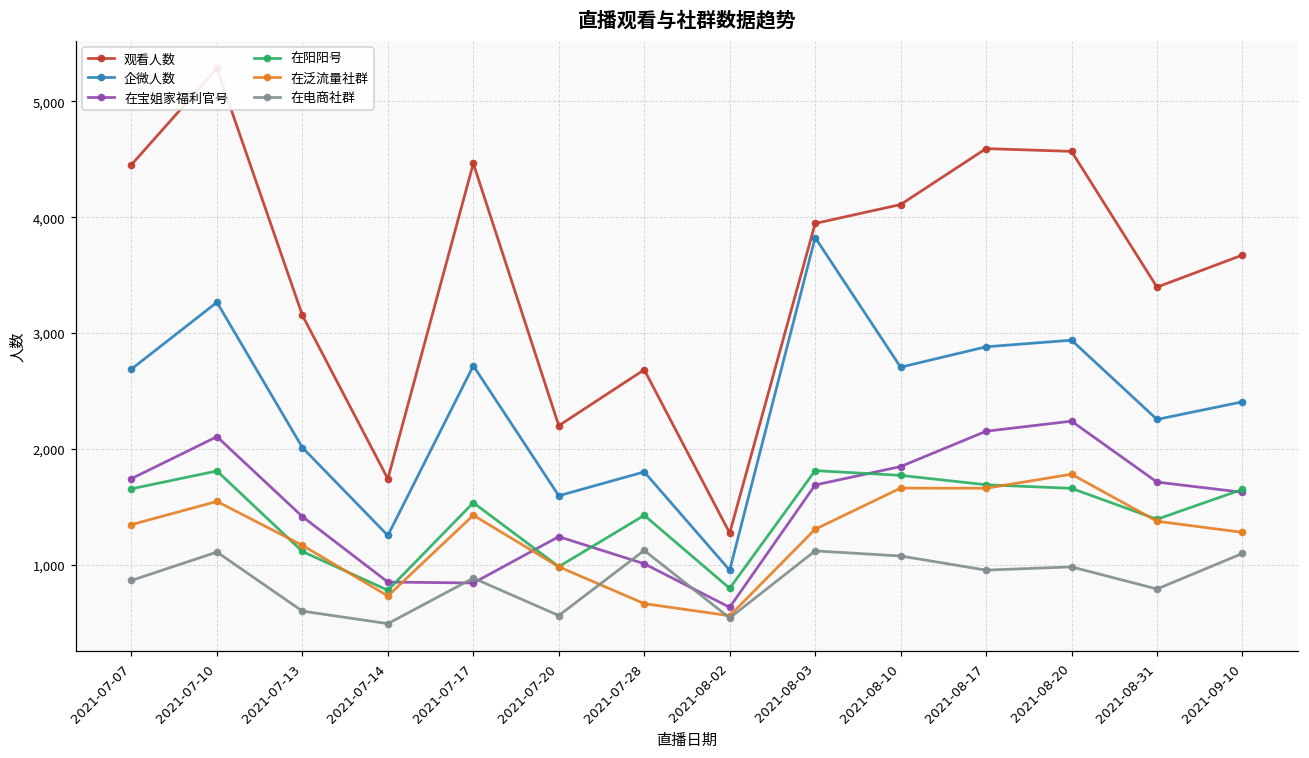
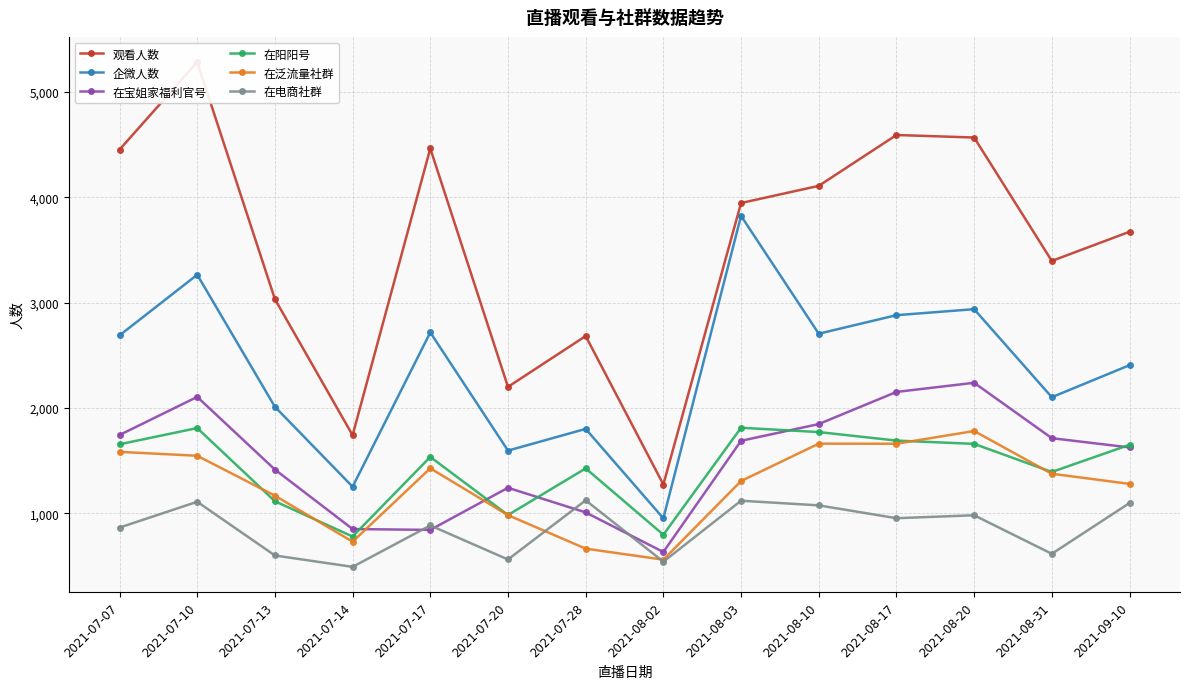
  {
    "观看人数": {
      "2021-07-07": "4,450",
-     "2021-07-13": "3,150",
+     "2021-07-13": "3,030",
      "2021-07-14": "1,740",
      "2021-07-17": "4,460",
      "2021-07-20": "2,200",
      "2021-07-28": "2,680",
      "2021-08-02": "1,270",
      "2021-08-03": "3,950",
      "2021-08-10": "4,110",
      "2021-08-17": "4,590",
      "2021-08-20": "4,570",
      "2021-08-31": "3,400",
      "2021-09-10": "3,670"
    },
    "企微人数": {
      "2021-07-07": "2,690",
      "2021-07-10": "3,270",
      "2021-07-13": "2,010",
      "2021-07-14": "1,250",
      "2021-07-17": "2,720",
      "2021-07-20": "1,600",
      "2021-07-28": "1,800",
      "2021-08-02": "950",
      "2021-08-03": "3,820",
      "2021-08-10": "2,710",
      "2021-08-17": "2,880",
      "2021-08-20": "2,940",
-     "2021-08-31": "2,250",
+     "2021-08-31": "2,100",
      "2021-09-10": "2,410"
    },
    "在宝姐家福利官号": {
      "2021-07-07": "1,740",
      "2021-07-10": "2,110",
      "2021-07-13": "1,420",
      "2021-07-14": "850",
      "2021-07-17": "840",
      "2021-07-20": "1,240",
      "2021-07-28": "1,010",
      "2021-08-02": "630",
      "2021-08-03": "1,690",
      "2021-08-10": "1,850",
      "2021-08-17": "2,150",
      "2021-08-20": "2,240",
      "2021-08-31": "1,710",
      "2021-09-10": "1,630"
    },
    "在阳阳号": {
      "2021-07-07": "1,660",
      "2021-07-10": "1,810",
      "2021-07-13": "1,110",
      "2021-07-14": "780",
      "2021-07-17": "1,540",
      "2021-07-28": "1,430",
      "2021-08-02": "800",
      "2021-08-03": "1,810",
      "2021-08-10": "1,770",
      "2021-08-17": "1,690",
      "2021-08-20": "1,660",
      "2021-09-10": "1,650"
    },
    "在泛流量社群": {
-     "2021-07-07": "1,350",
+     "2021-07-07": "1,580",
      "2021-07-10": "1,550",
      "2021-07-13": "1,170",
      "2021-07-14": "730",
      "2021-07-17": "1,430",
      "2021-07-28": "660",
      "2021-08-03": "1,310",
      "2021-08-10": "1,660",
      "2021-08-17": "1,660",
      "2021-08-20": "1,780",
      "2021-09-10": "1,280"
    },
    "在电商社群": {
      "2021-07-07": "860",
      "2021-07-10": "1,110",
      "2021-07-13": "600",
      "2021-07-14": "490",
      "2021-07-17": "880",
      "2021-07-20": "560",
      "2021-07-28": "1,120",
      "2021-08-03": "1,120",
      "2021-08-10": "1,080",
      "2021-08-17": "950",
      "2021-08-20": "980",
-     "2021-08-31": "790",
+     "2021-08-31": "620",
      "2021-09-10": "1,100"
    }
  }
